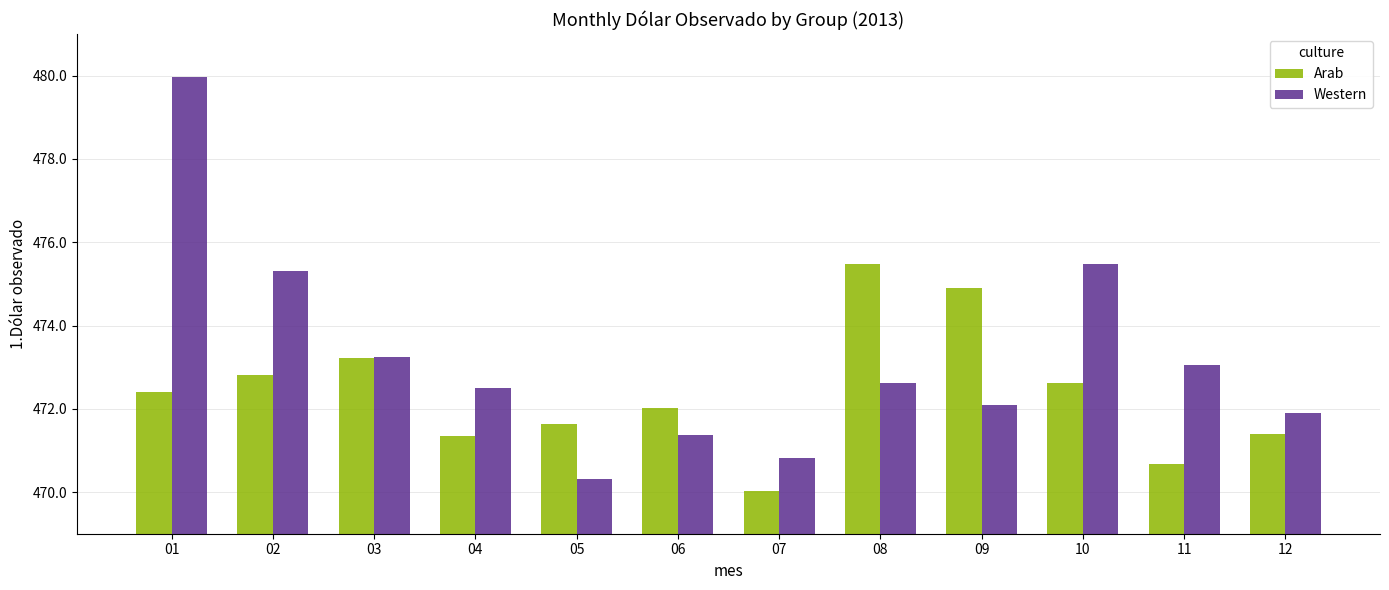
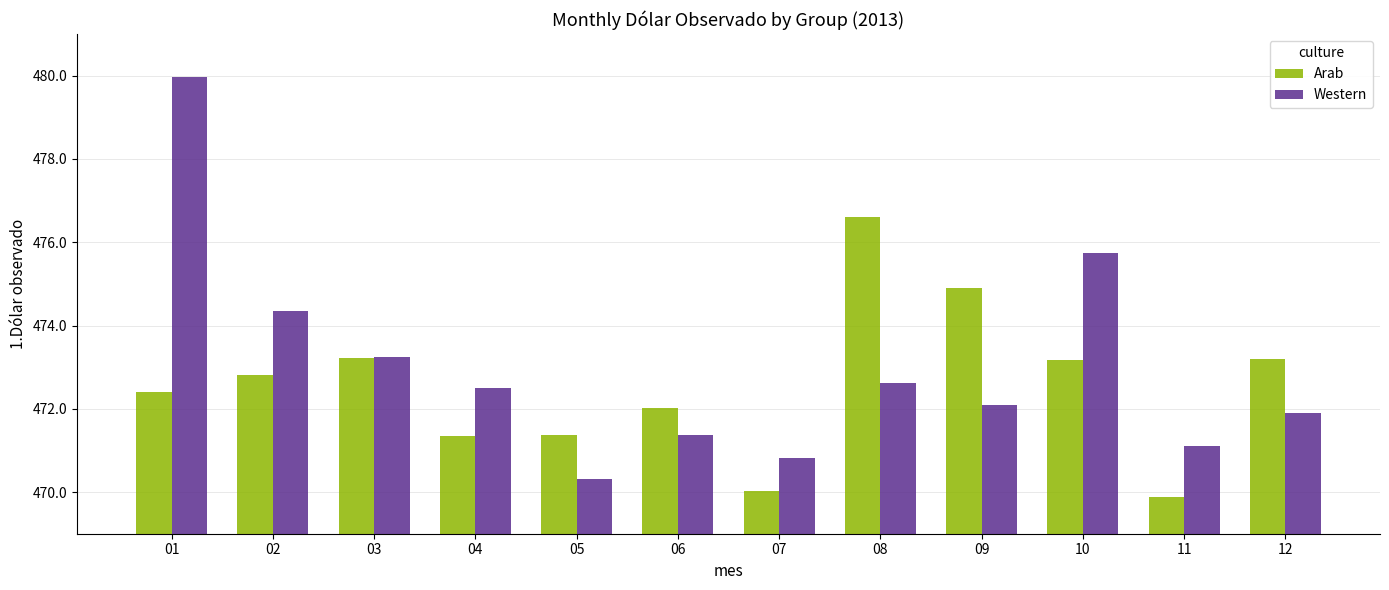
  {
    "Arab": {
      "01": 472.4,
      "02": 472.8,
      "03": 473.2,
      "04": 471.4,
-     "05": 471.6,
+     "05": 471.4,
      "06": 472.0,
      "07": 470.0,
-     "08": 475.5,
+     "08": 476.6,
      "09": 474.9,
-     "10": 472.6,
-     "11": 470.7,
-     "12": 471.4
+     "10": 473.2,
+     "11": 469.9,
+     "12": 473.2
    },
    "Western": {
      "01": 480.0,
-     "02": 475.3,
+     "02": 474.4,
      "03": 473.3,
      "04": 472.5,
      "05": 470.3,
      "06": 471.4,
      "07": 470.8,
      "08": 472.6,
      "09": 472.1,
-     "10": 475.5,
-     "11": 473.1,
+     "10": 475.7,
+     "11": 471.1,
      "12": 471.9
    }
  }
